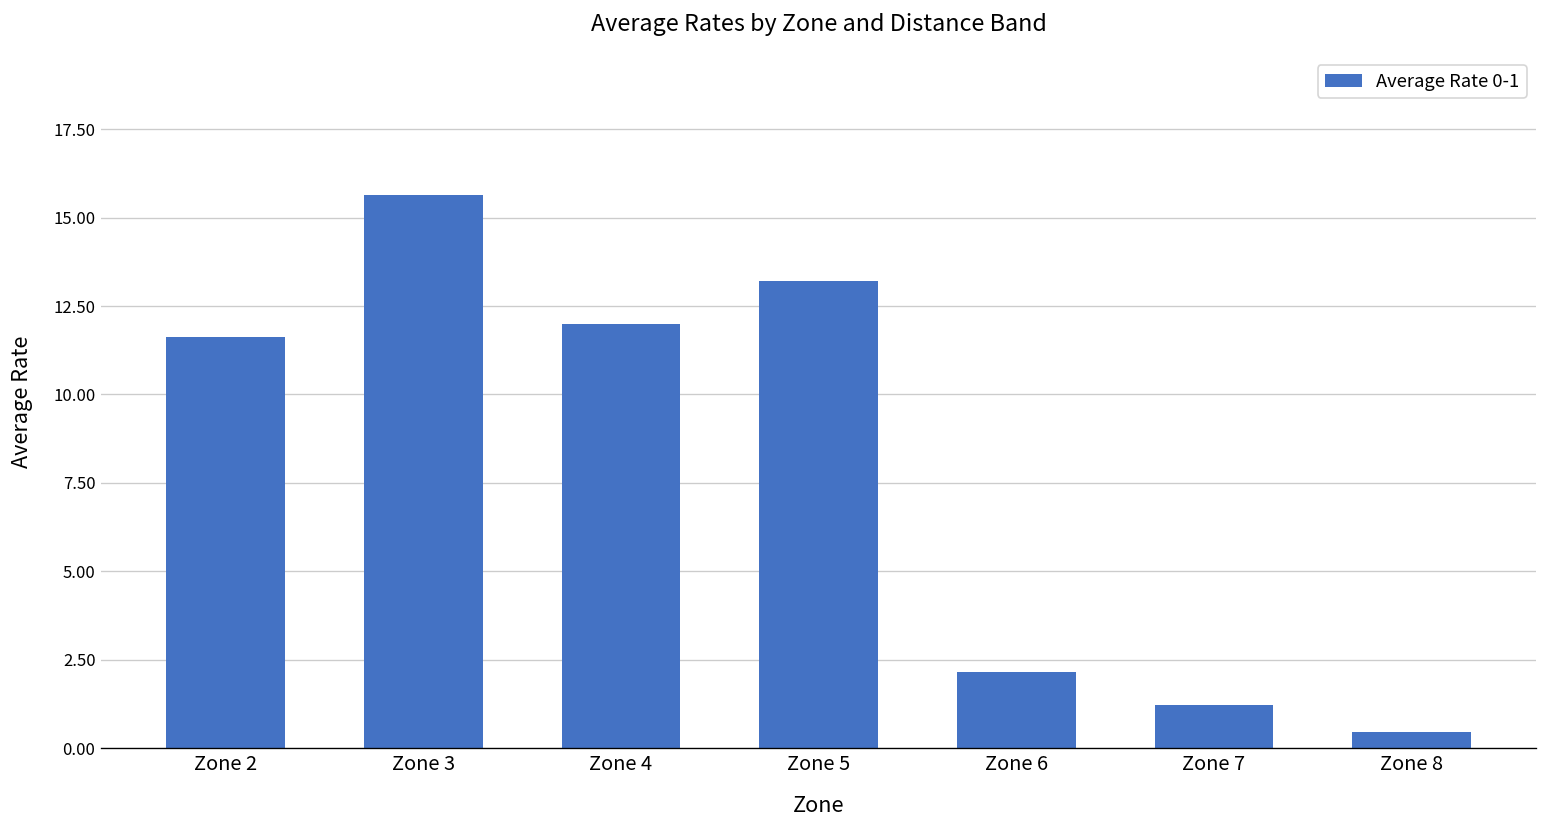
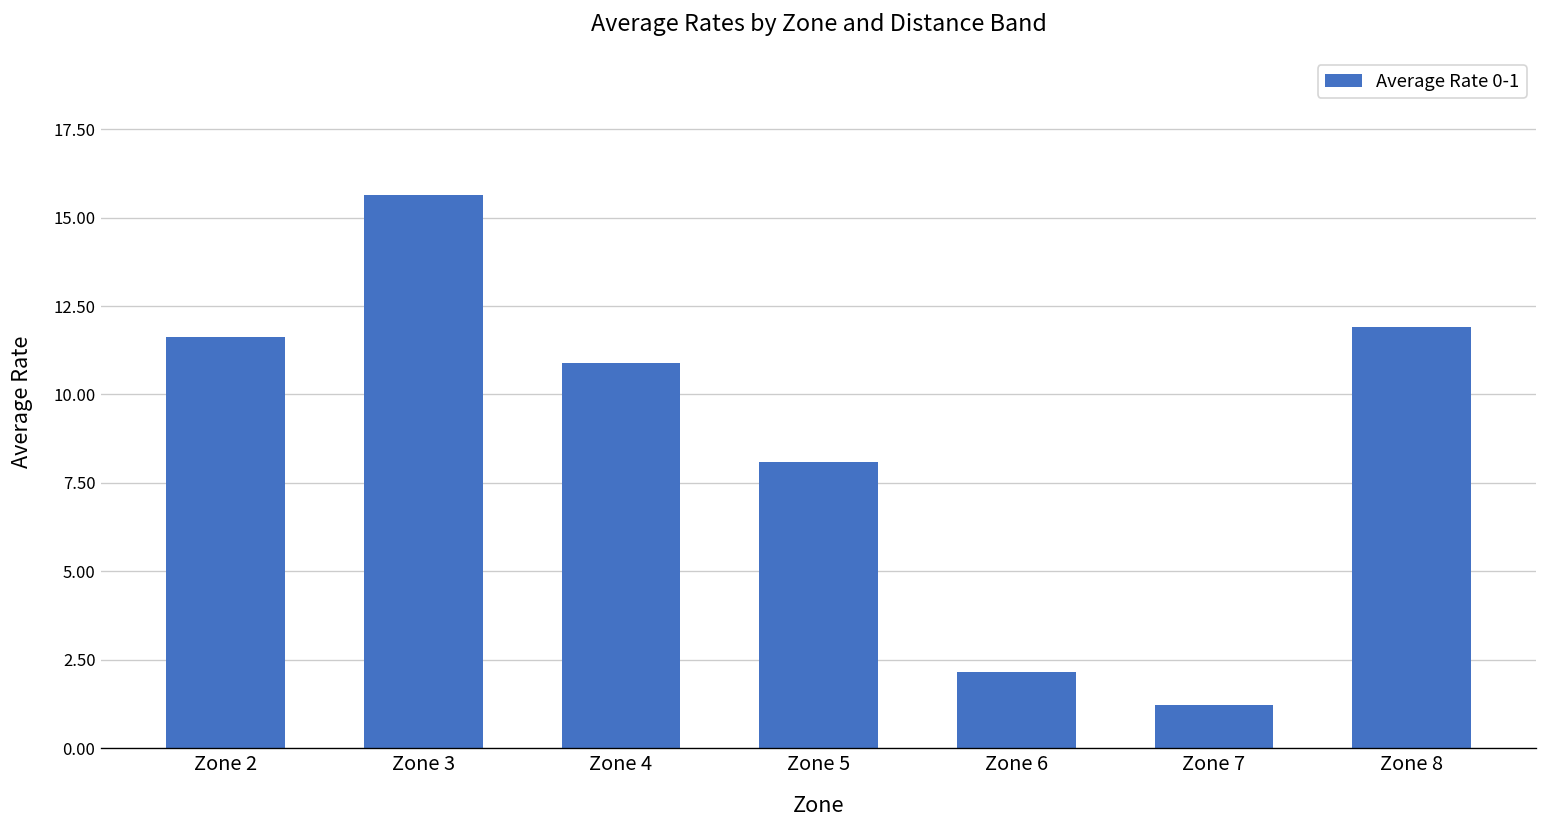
  {
    "Zone 2": 11.6,
    "Zone 3": 15.7,
-   "Zone 4": 12.0,
-   "Zone 5": 13.2,
+   "Zone 4": 10.9,
+   "Zone 5": 8.1,
    "Zone 6": 2.1,
    "Zone 7": 1.2,
-   "Zone 8": 0.5
+   "Zone 8": 11.9
  }
